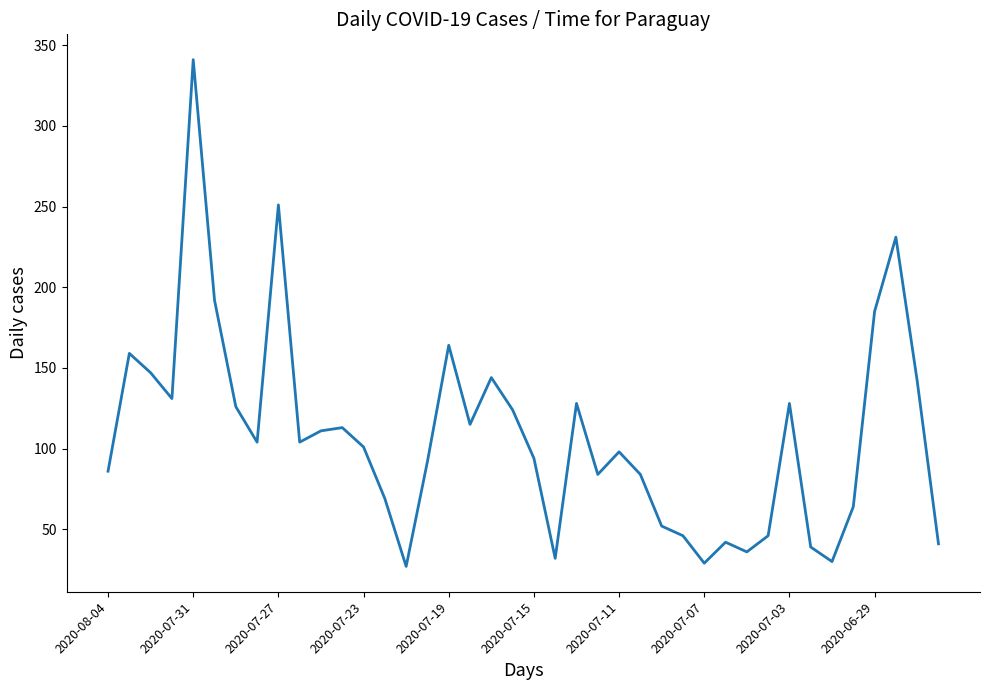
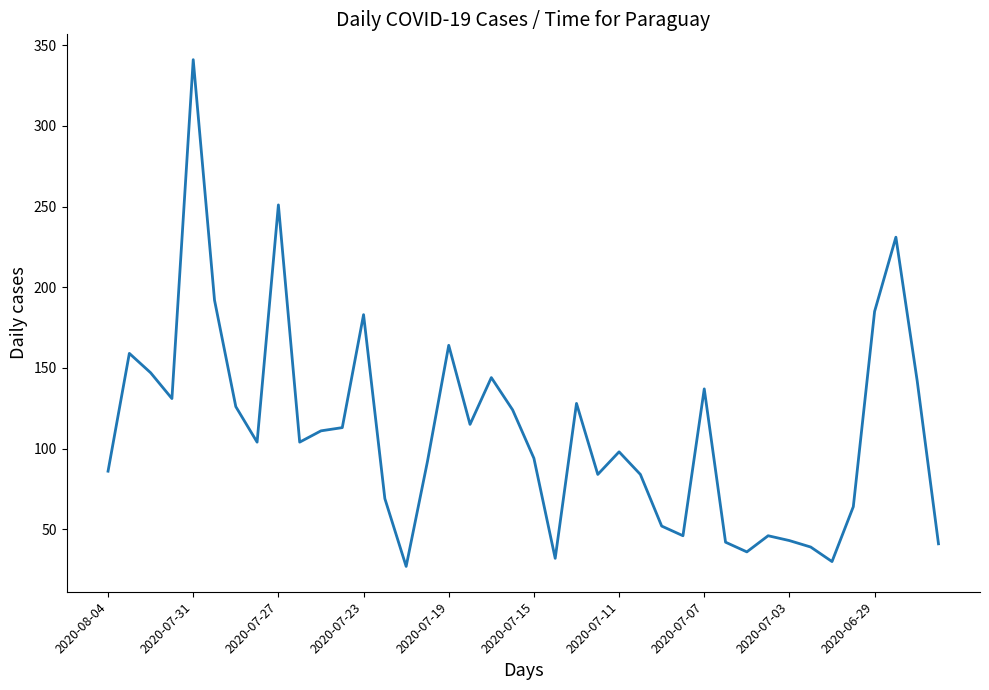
  {
    "2020-08-04": 86,
    "2020-07-31": 341,
    "2020-07-27": 251,
-   "2020-07-23": 101,
+   "2020-07-23": 183,
    "2020-07-19": 164,
    "2020-07-15": 94,
    "2020-07-11": 98,
-   "2020-07-07": 29,
-   "2020-07-03": 128,
+   "2020-07-07": 137,
+   "2020-07-03": 43,
    "2020-06-29": 185
  }
